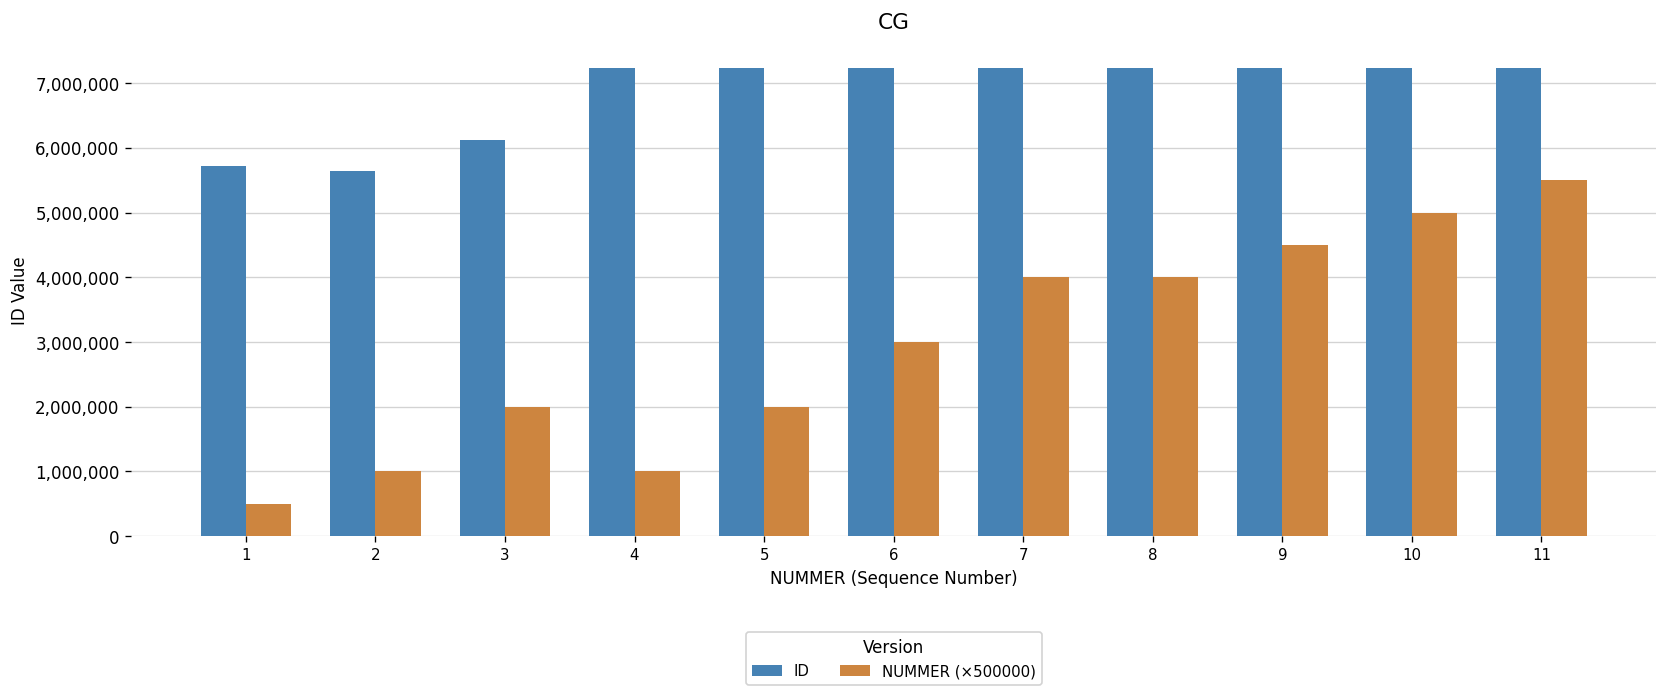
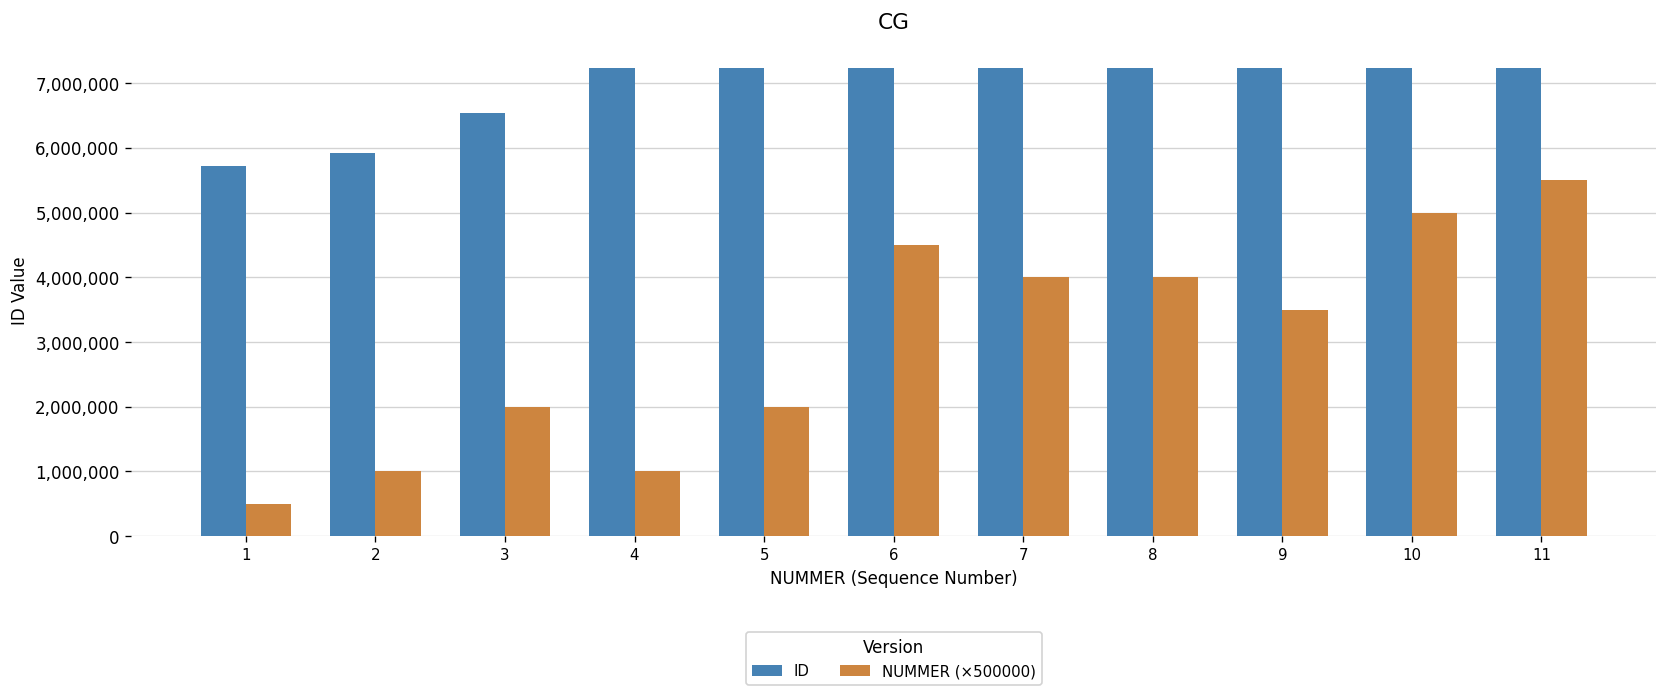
  {
    "ID": {
      "1": "5,700,000",
-     "2": "5,600,000",
-     "3": "6,100,000",
+     "2": "5,900,000",
+     "3": "6,500,000",
      "4": "7,200,000",
      "5": "7,200,000",
      "6": "7,200,000",
      "7": "7,200,000",
      "8": "7,200,000",
      "9": "7,200,000",
      "10": "7,200,000",
      "11": "7,200,000"
    },
    "NUMMER (×500000)": {
      "1": "500,000",
      "2": "1,000,000",
      "3": "2,000,000",
      "4": "1,000,000",
      "5": "2,000,000",
-     "6": "3,000,000",
+     "6": "4,500,000",
      "7": "4,000,000",
      "8": "4,000,000",
-     "9": "4,500,000",
+     "9": "3,500,000",
      "10": "5,000,000",
      "11": "5,500,000"
    }
  }
